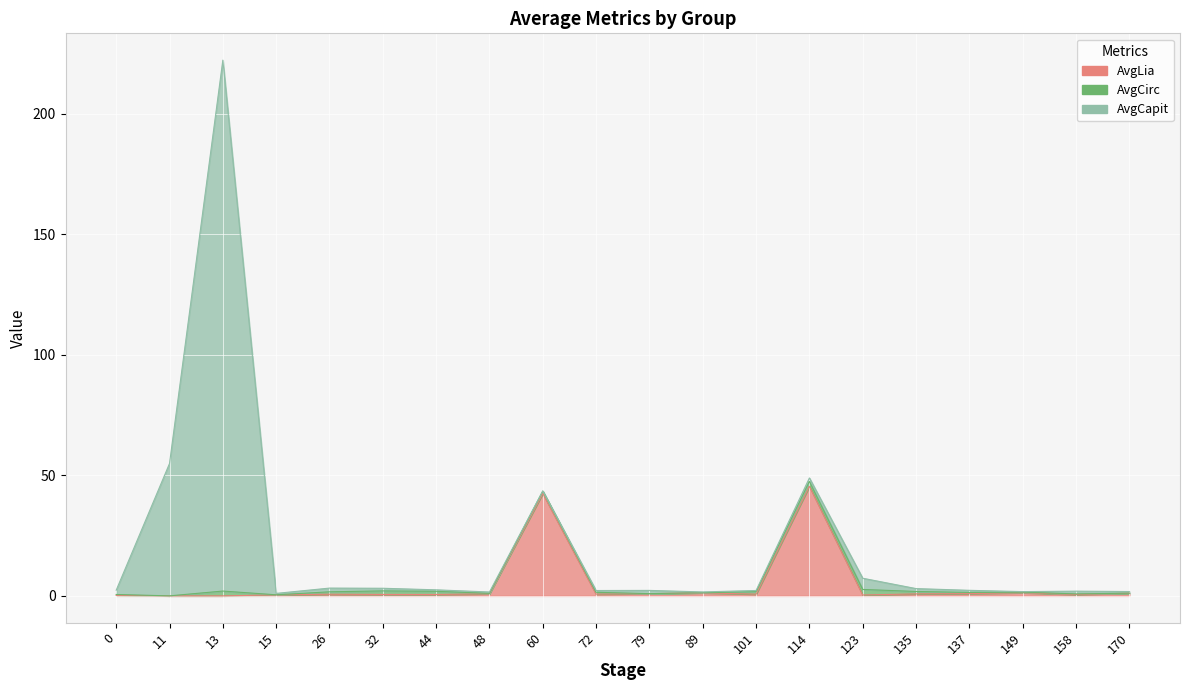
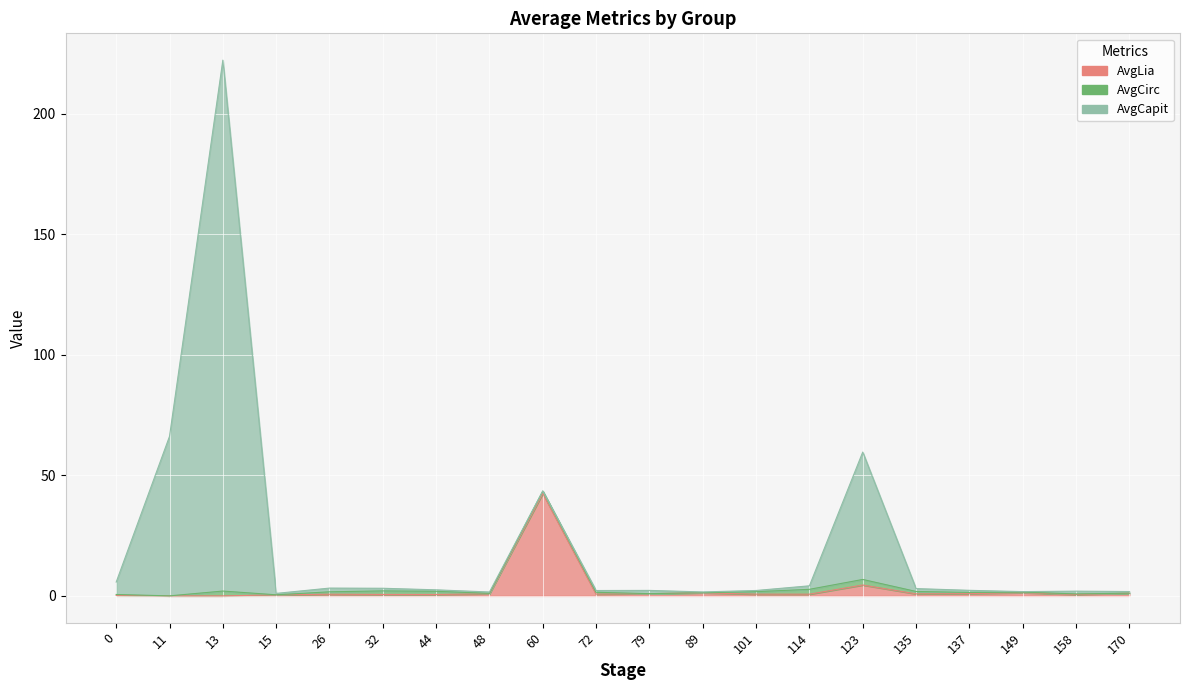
  {
    "AvgLia": {
      "13": 0,
      "32": 1,
      "44": 1,
-     "114": 45,
-     "123": 0
+     "114": 1,
+     "123": 5
    },
    "AvgCirc": {
      "13": 2,
      "32": 1,
      "114": 2,
      "123": 2
    },
    "AvgCapit": {
-     "0": 2,
-     "11": 55,
+     "0": 5,
+     "11": 66,
      "13": 220,
      "26": 2,
      "32": 1,
      "79": 1,
      "114": 1,
-     "123": 5,
+     "123": 53,
      "135": 1,
      "158": 1
    }
  }
